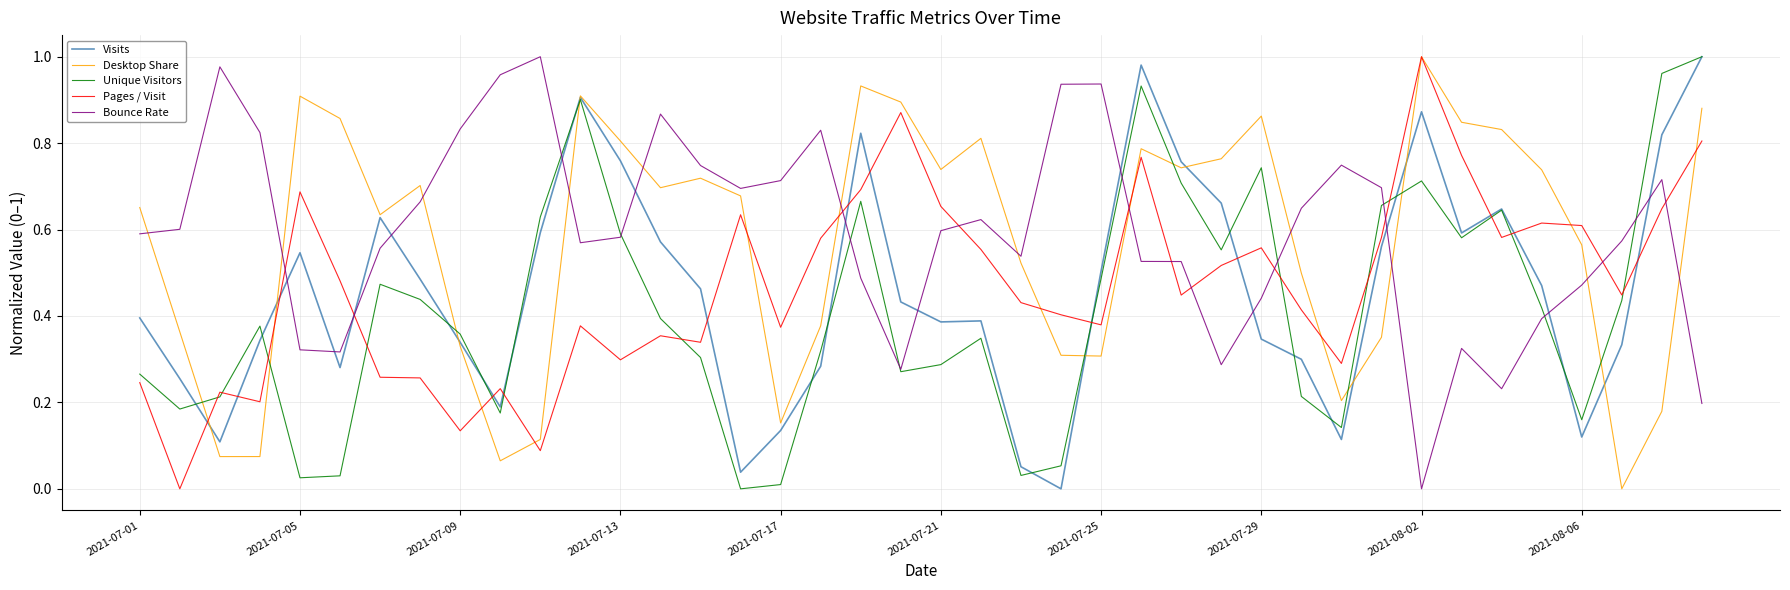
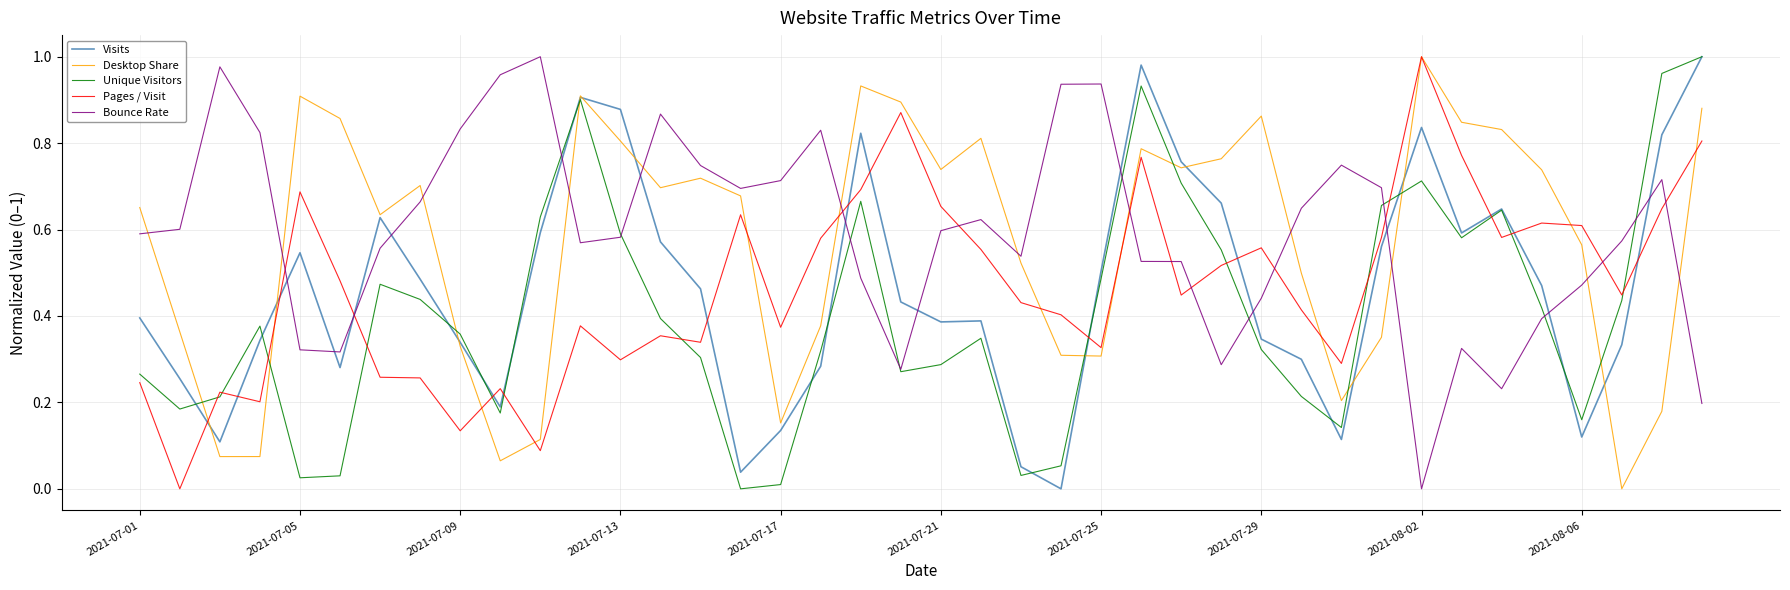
  {
    "Visits": {
      "2021-07-01": 0.40,
      "2021-07-05": 0.55,
      "2021-07-09": 0.34,
-     "2021-07-13": 0.76,
+     "2021-07-13": 0.88,
      "2021-07-17": 0.14,
      "2021-07-21": 0.39,
      "2021-07-25": 0.50,
      "2021-07-29": 0.35,
-     "2021-08-02": 0.87,
+     "2021-08-02": 0.84,
      "2021-08-06": 0.12
    },
    "Desktop Share": {
      "2021-07-01": 0.65,
      "2021-07-05": 0.91,
      "2021-07-09": 0.33,
      "2021-07-13": 0.80,
      "2021-07-17": 0.15,
      "2021-07-21": 0.74,
      "2021-07-25": 0.31,
      "2021-07-29": 0.86,
      "2021-08-06": 0.56
    },
    "Unique Visitors": {
      "2021-07-01": 0.27,
      "2021-07-05": 0.03,
      "2021-07-09": 0.36,
      "2021-07-13": 0.59,
      "2021-07-17": 0.01,
      "2021-07-21": 0.29,
      "2021-07-25": 0.49,
-     "2021-07-29": 0.74,
+     "2021-07-29": 0.32,
      "2021-08-02": 0.71,
      "2021-08-06": 0.16
    },
    "Pages / Visit": {
      "2021-07-01": 0.25,
      "2021-07-05": 0.69,
      "2021-07-09": 0.13,
      "2021-07-13": 0.30,
      "2021-07-17": 0.37,
      "2021-07-21": 0.65,
-     "2021-07-25": 0.38,
+     "2021-07-25": 0.33,
      "2021-07-29": 0.56,
      "2021-08-06": 0.61
    },
    "Bounce Rate": {
      "2021-07-01": 0.59,
      "2021-07-05": 0.32,
      "2021-07-09": 0.83,
      "2021-07-13": 0.58,
      "2021-07-17": 0.71,
      "2021-07-21": 0.60,
      "2021-07-25": 0.94,
      "2021-07-29": 0.44,
      "2021-08-02": 0.00,
      "2021-08-06": 0.47
    }
  }
